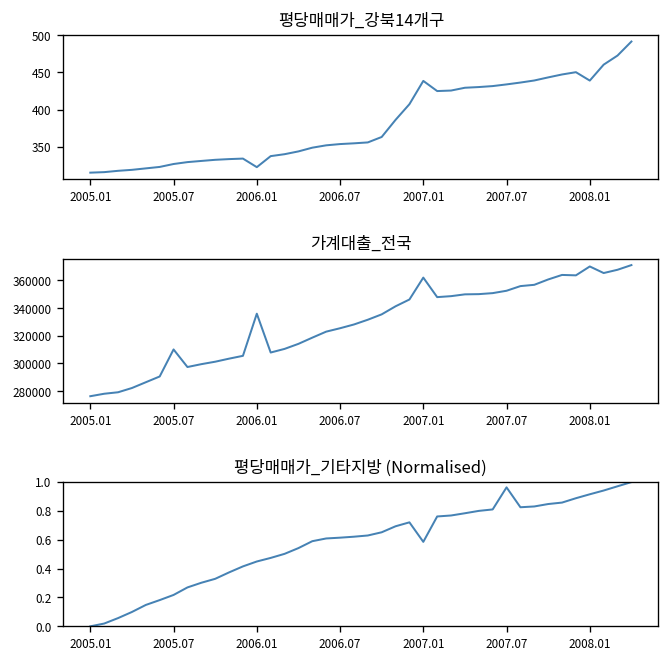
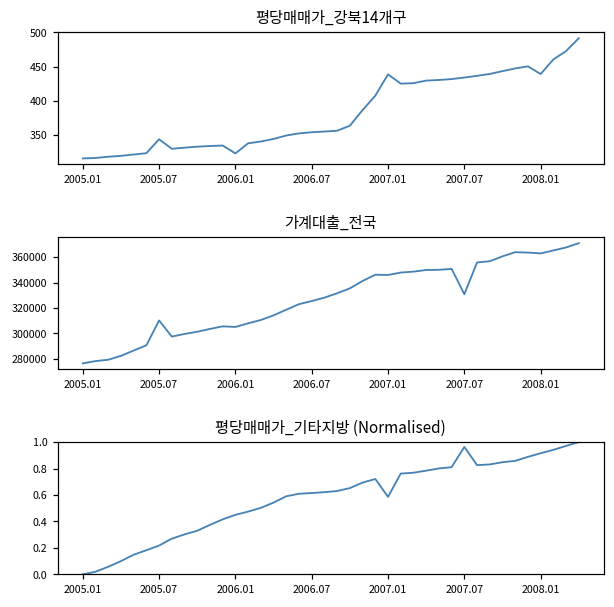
  {
    "평당매매가_강북14개구": {
      "2005.01": 320,
-     "2005.07": 330,
+     "2005.07": 340,
      "2006.01": 320,
      "2006.07": 350,
      "2007.01": 440,
      "2007.07": 430,
      "2008.01": 440
    },
    "가계대출_전국": {
      "2005.01": 276000,
      "2005.07": 310000,
-     "2006.01": 336000,
+     "2006.01": 305000,
      "2006.07": 325000,
-     "2007.01": 362000,
-     "2007.07": 353000,
-     "2008.01": 370000
+     "2007.01": 346000,
+     "2007.07": 331000,
+     "2008.01": 363000
    },
    "평당매매가_기타지방 (Normalised)": {
      "2005.01": 0.00,
      "2005.07": 0.22,
      "2006.01": 0.45,
      "2006.07": 0.61,
      "2007.01": 0.59,
      "2007.07": 0.96,
      "2008.01": 0.92
    }
  }
